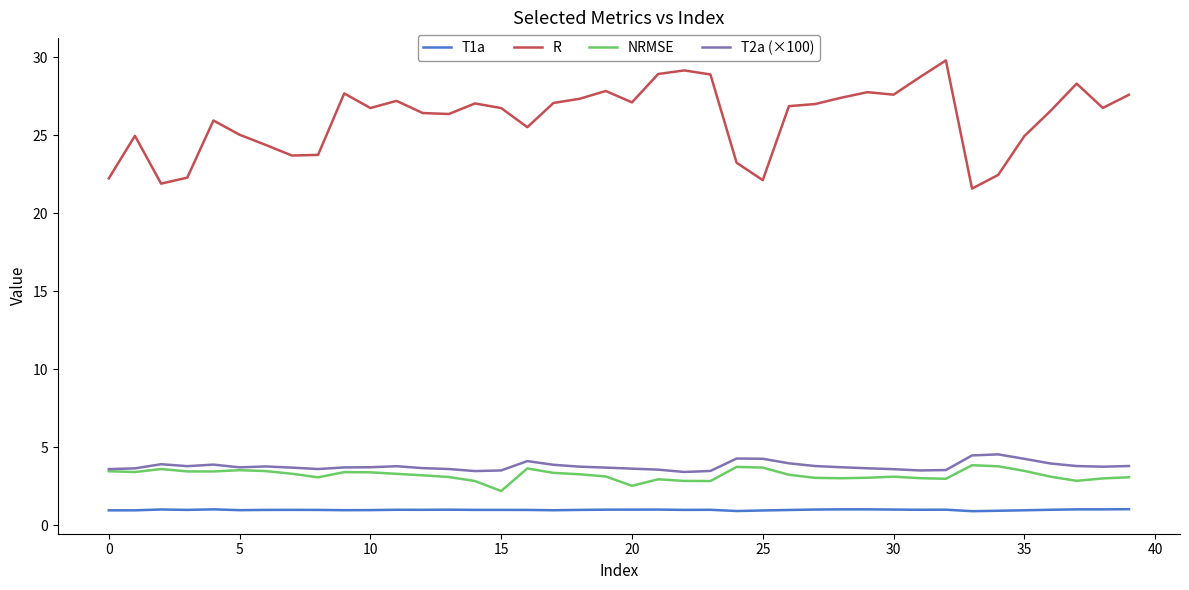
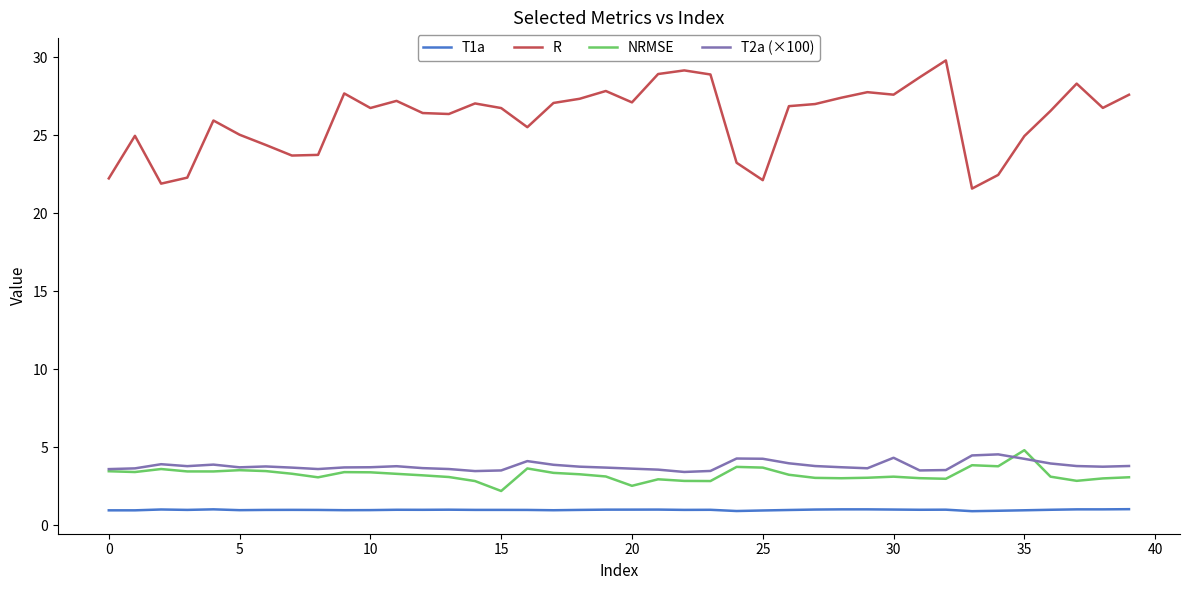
  {
    "T1a": {
      "0": 1.0,
      "5": 1.0,
      "10": 1.0,
      "15": 1.0,
      "20": 1.0,
      "25": 1.0,
      "30": 1.0,
      "35": 1.0
    },
    "R": {
      "0": 22.2,
      "5": 25.0,
      "10": 26.7,
      "15": 26.7,
      "20": 27.1,
      "25": 22.1,
      "30": 27.6,
      "35": 24.9
    },
    "NRMSE": {
      "5": 3.5,
      "10": 3.4,
      "15": 2.2,
      "20": 2.5,
      "25": 3.7,
      "30": 3.1,
-     "35": 3.5
+     "35": 4.8
    },
    "T2a (×100)": {
      "5": 3.7,
      "10": 3.7,
      "15": 3.5,
      "20": 3.6,
      "25": 4.3,
-     "30": 3.6,
+     "30": 4.3,
      "35": 4.3
    }
  }
